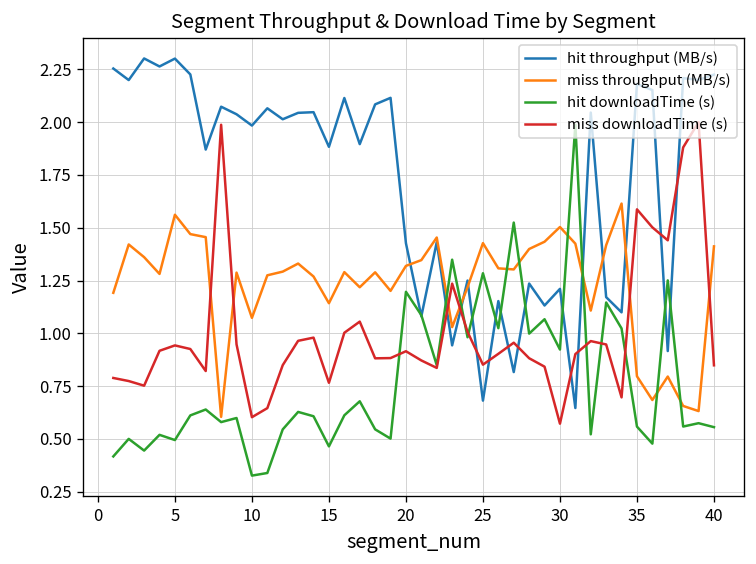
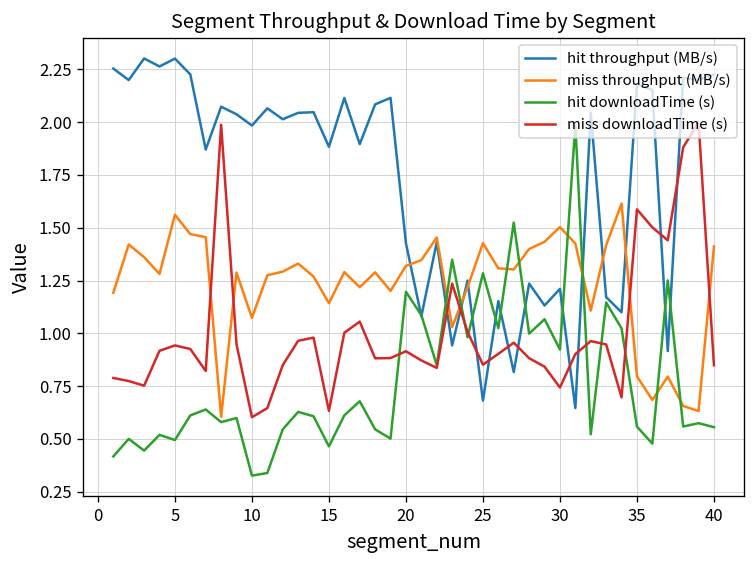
  {
    "hit throughput (MB/s)": {
      "5": 2.30,
      "10": 1.98,
      "15": 1.88,
      "20": 1.43,
      "25": 0.68,
      "30": 1.21
    },
    "miss throughput (MB/s)": {
      "5": 1.56,
      "10": 1.07,
      "15": 1.14,
      "20": 1.32,
      "25": 1.43,
      "30": 1.50,
      "35": 0.80,
      "40": 1.41
    },
    "hit downloadTime (s)": {
      "5": 0.49,
      "10": 0.33,
      "15": 0.46,
      "20": 1.20,
      "25": 1.28,
      "30": 0.92,
      "35": 0.56,
      "40": 0.56
    },
    "miss downloadTime (s)": {
      "5": 0.94,
      "10": 0.60,
-     "15": 0.77,
+     "15": 0.63,
      "20": 0.92,
      "25": 0.85,
-     "30": 0.57,
+     "30": 0.74,
      "35": 1.59,
      "40": 0.85
    }
  }
